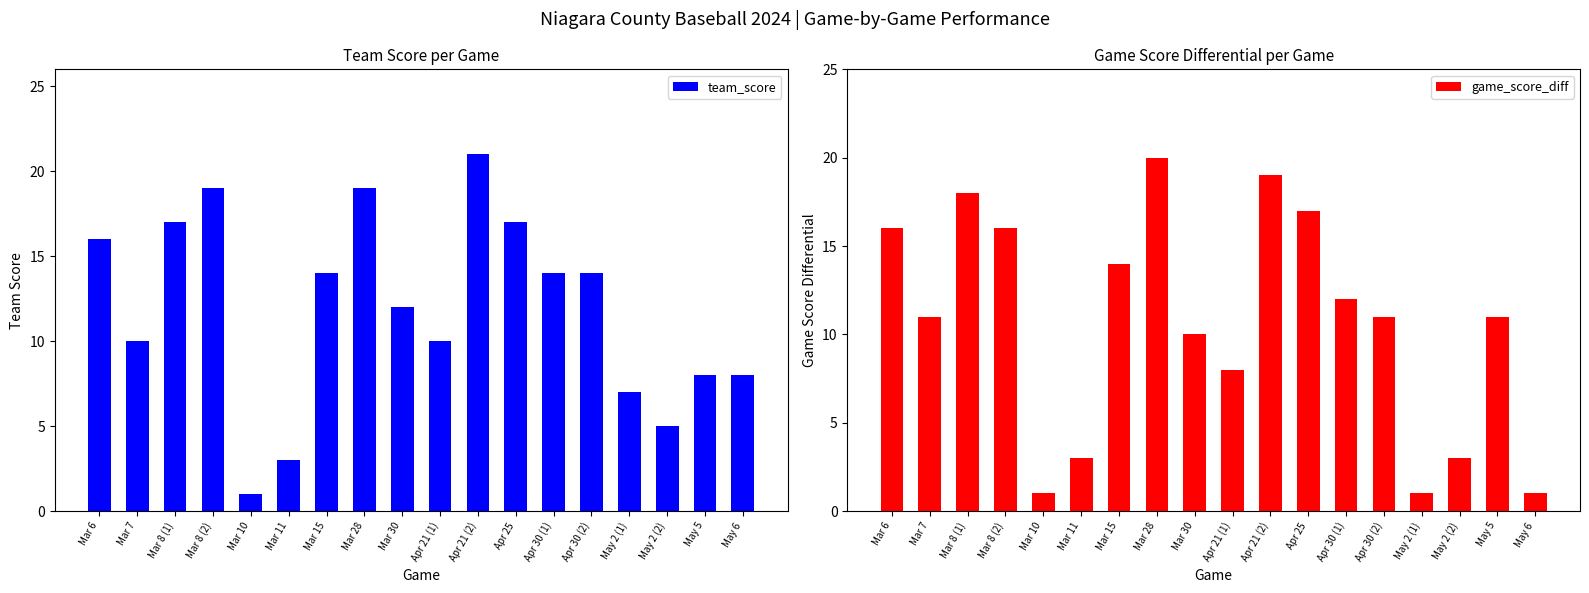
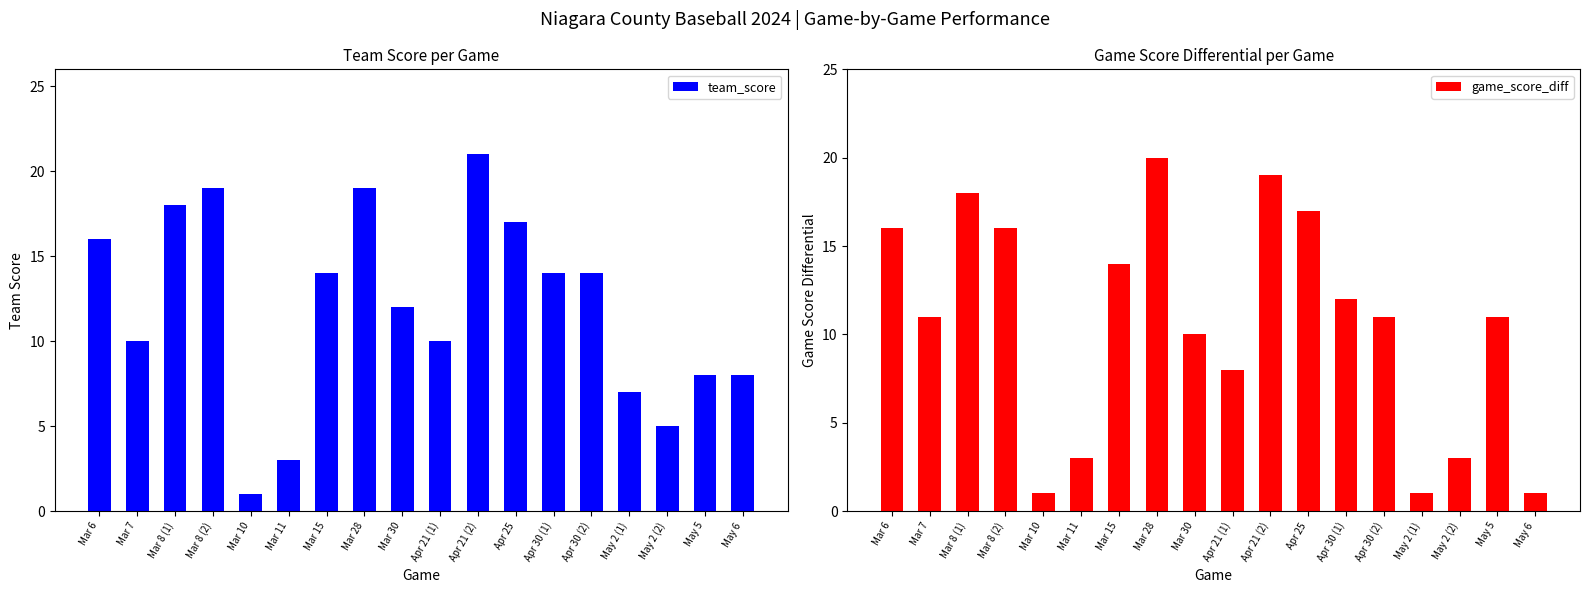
  {
    "Team Score per Game": {
      "Mar 6": 16,
      "Mar 7": 10,
-     "Mar 8 (1)": 17,
+     "Mar 8 (1)": 18,
      "Mar 8 (2)": 19,
      "Mar 10": 1,
      "Mar 11": 3,
      "Mar 15": 14,
      "Mar 28": 19,
      "Mar 30": 12,
      "Apr 21 (1)": 10,
      "Apr 21 (2)": 21,
      "Apr 25": 17,
      "Apr 30 (1)": 14,
      "Apr 30 (2)": 14,
      "May 2 (1)": 7,
      "May 2 (2)": 5,
      "May 5": 8,
      "May 6": 8
    },
    "Game Score Differential per Game": {
      "Mar 6": 16.0,
      "Mar 7": 11.0,
      "Mar 8 (1)": 18.0,
      "Mar 8 (2)": 16.0,
      "Mar 10": 1.0,
      "Mar 11": 3.0,
      "Mar 15": 14.0,
      "Mar 28": 20.0,
      "Mar 30": 10.0,
      "Apr 21 (1)": 8.0,
      "Apr 21 (2)": 19.0,
      "Apr 25": 17.0,
      "Apr 30 (1)": 12.0,
      "Apr 30 (2)": 11.0,
      "May 2 (1)": 1.0,
      "May 2 (2)": 3.0,
      "May 5": 11.0,
      "May 6": 1.0
    }
  }
